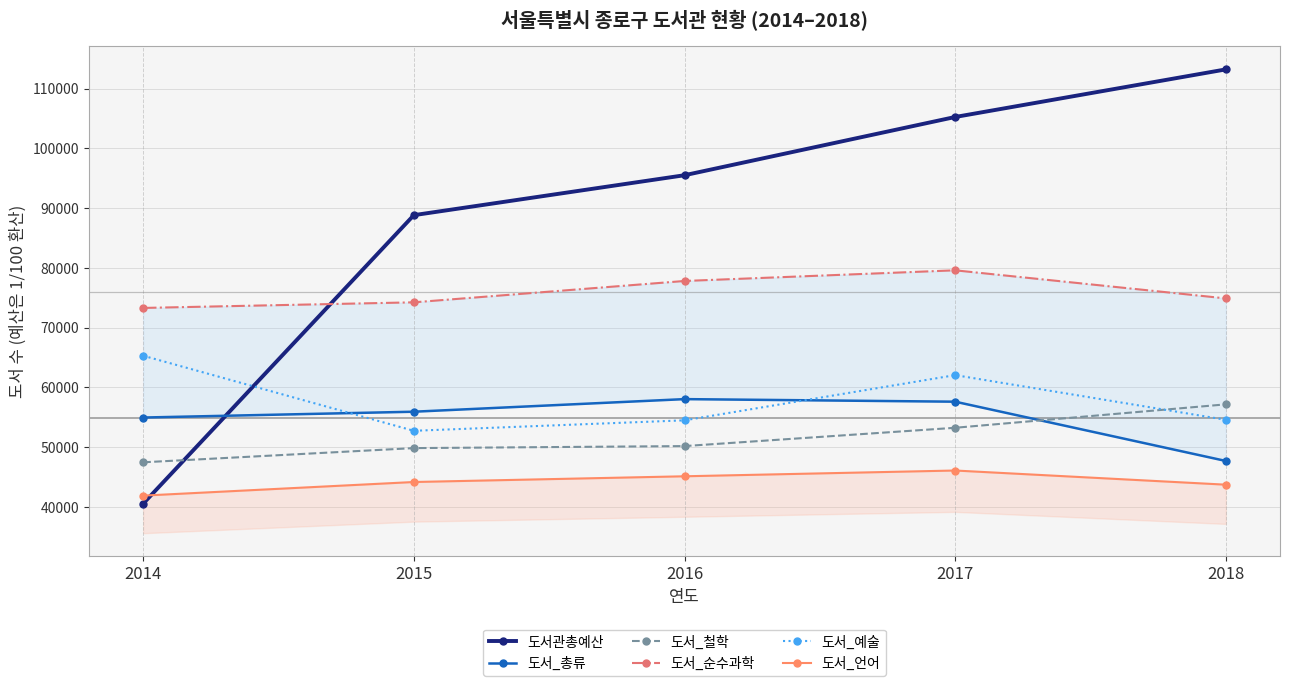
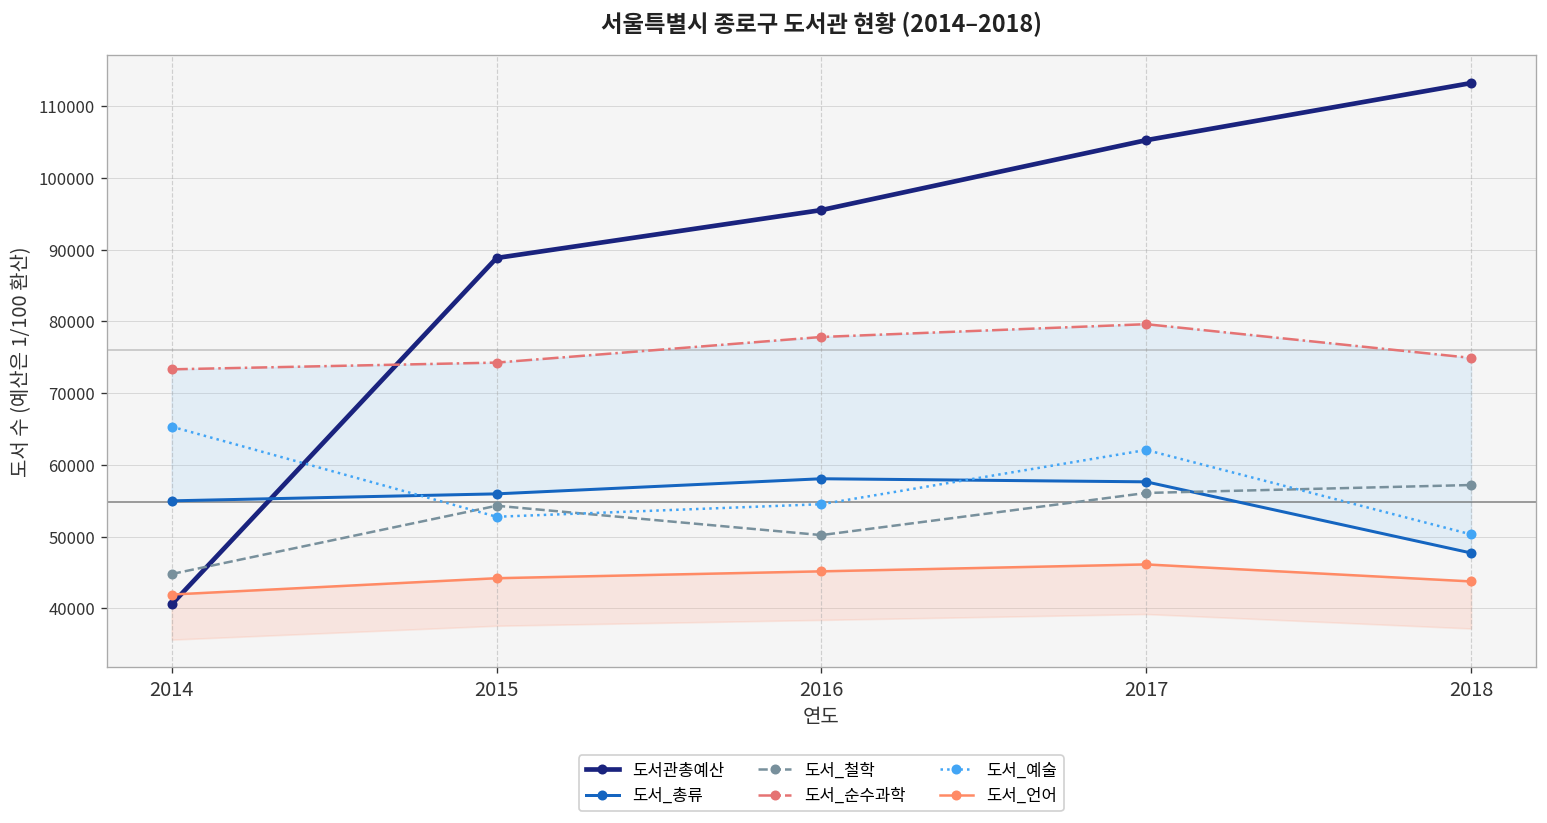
  {
    "도서관총예산": {
      "2014": 41000,
      "2015": 89000,
      "2016": 95000,
      "2017": 105000,
      "2018": 113000
    },
    "도서_총류": {
      "2014": 55000,
      "2015": 56000,
      "2016": 58000,
      "2017": 58000,
      "2018": 48000
    },
    "도서_철학": {
-     "2014": 47000,
-     "2015": 50000,
+     "2014": 45000,
+     "2015": 54000,
      "2016": 50000,
-     "2017": 53000,
+     "2017": 56000,
      "2018": 57000
    },
    "도서_예술": {
      "2014": 65000,
      "2015": 53000,
      "2016": 55000,
      "2017": 62000,
-     "2018": 55000
+     "2018": 50000
    }
  }
